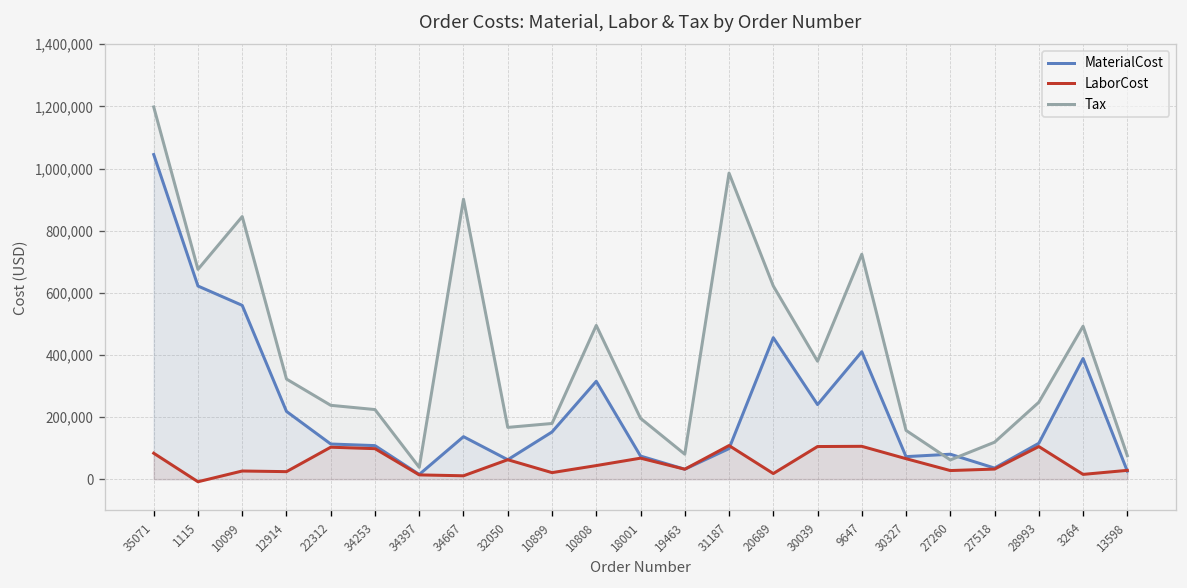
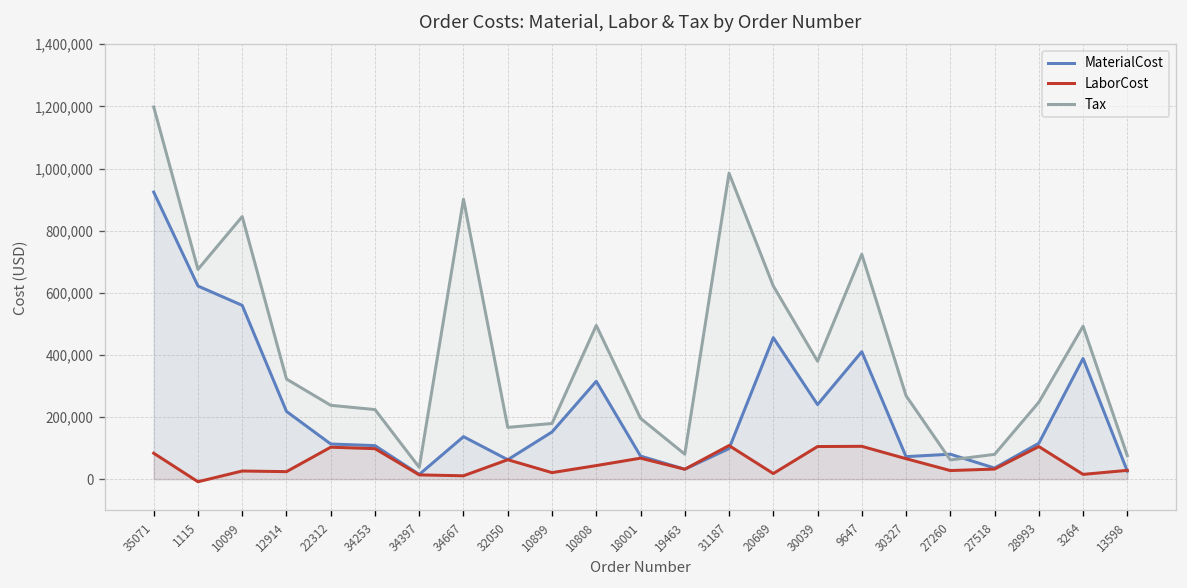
  {
    "MaterialCost": {
-     "35071": "1,040,000",
+     "35071": "920,000",
      "1115": "620,000",
      "10099": "560,000",
      "12914": "220,000",
      "22312": "110,000",
      "34253": "110,000",
      "34667": "140,000",
      "10899": "150,000",
      "10808": "320,000",
      "20689": "460,000",
      "30039": "240,000",
      "9647": "410,000",
      "27260": "80,000",
      "28993": "120,000",
      "3264": "390,000"
    },
    "Tax": {
      "35071": "1,200,000",
      "1115": "680,000",
      "10099": "850,000",
      "12914": "320,000",
      "22312": "240,000",
      "34253": "220,000",
      "34397": "40,000",
      "34667": "900,000",
      "32050": "170,000",
      "10899": "180,000",
      "10808": "490,000",
      "18001": "200,000",
      "19463": "80,000",
      "31187": "990,000",
      "20689": "620,000",
      "30039": "380,000",
      "9647": "720,000",
-     "30327": "160,000",
+     "30327": "270,000",
      "27260": "60,000",
-     "27518": "120,000",
+     "27518": "80,000",
      "28993": "250,000",
      "3264": "490,000",
      "13598": "80,000"
    }
  }
